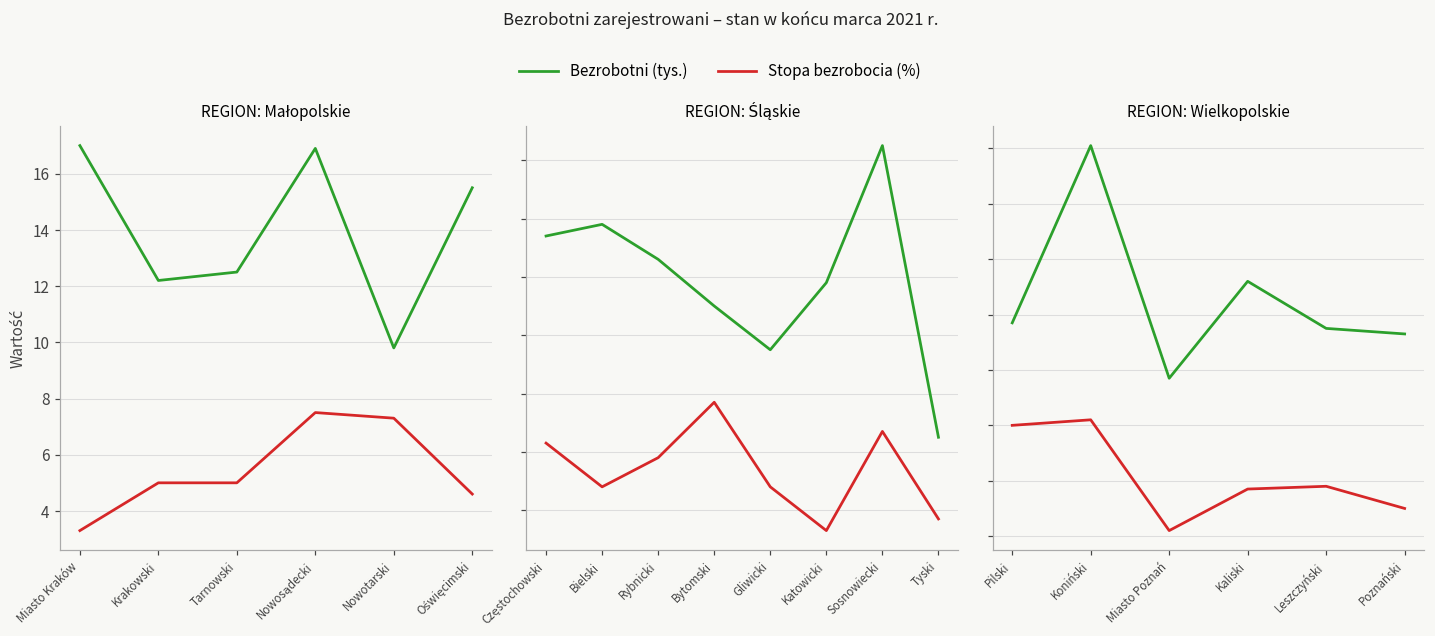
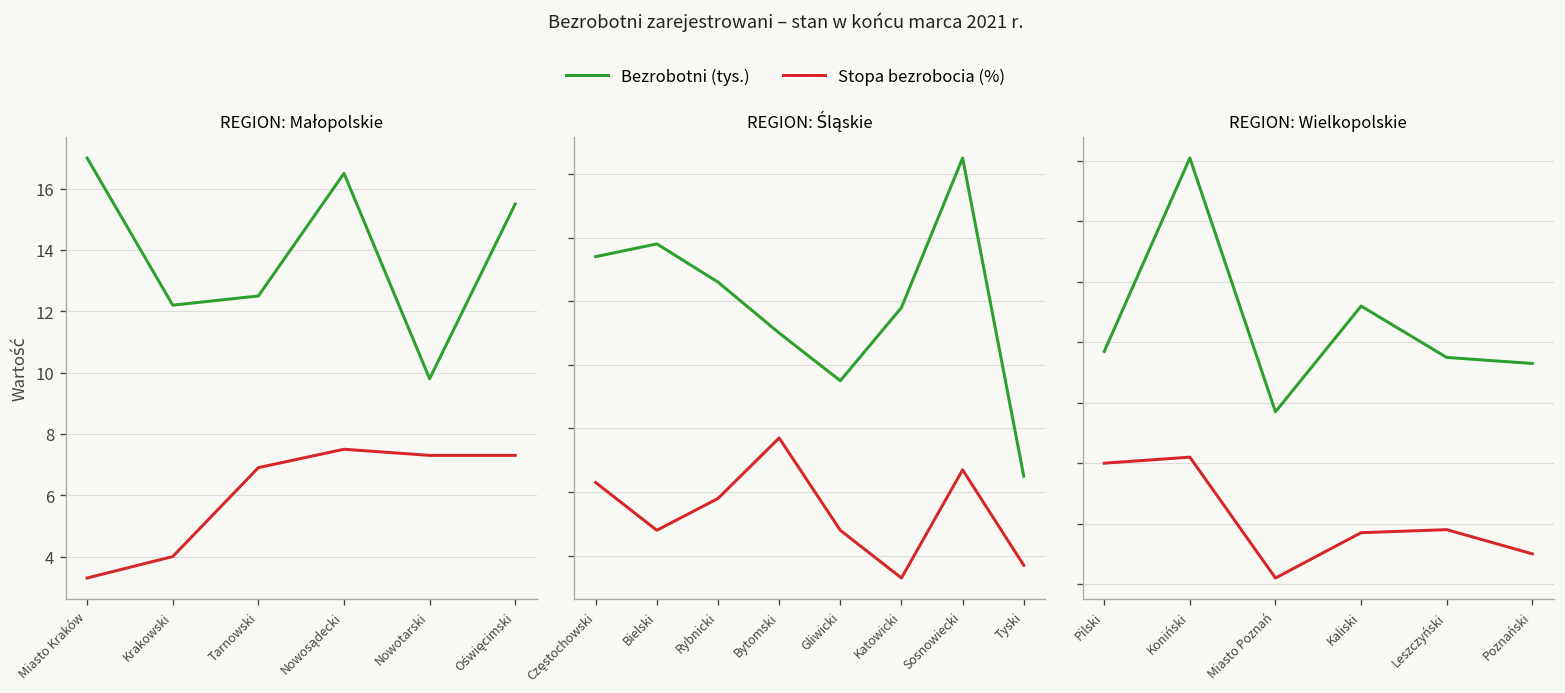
  {
    "REGION: Małopolskie": {
      "Bezrobotni (tys.)": {
        "Miasto Kraków": 17.0,
        "Krakowski": 12.2,
        "Tarnowski": 12.5,
-       "Nowosądecki": 16.9,
+       "Nowosądecki": 16.5,
        "Nowotarski": 9.8,
        "Oświęcimski": 15.5
      },
      "Stopa bezrobocia (%)": {
        "Miasto Kraków": 3.3,
-       "Krakowski": 5,
-       "Tarnowski": 5.0,
+       "Krakowski": 4,
+       "Tarnowski": 6.9,
        "Nowosądecki": 7.5,
        "Nowotarski": 7.3,
-       "Oświęcimski": 4.6
+       "Oświęcimski": 7.3
      }
    }
  }
